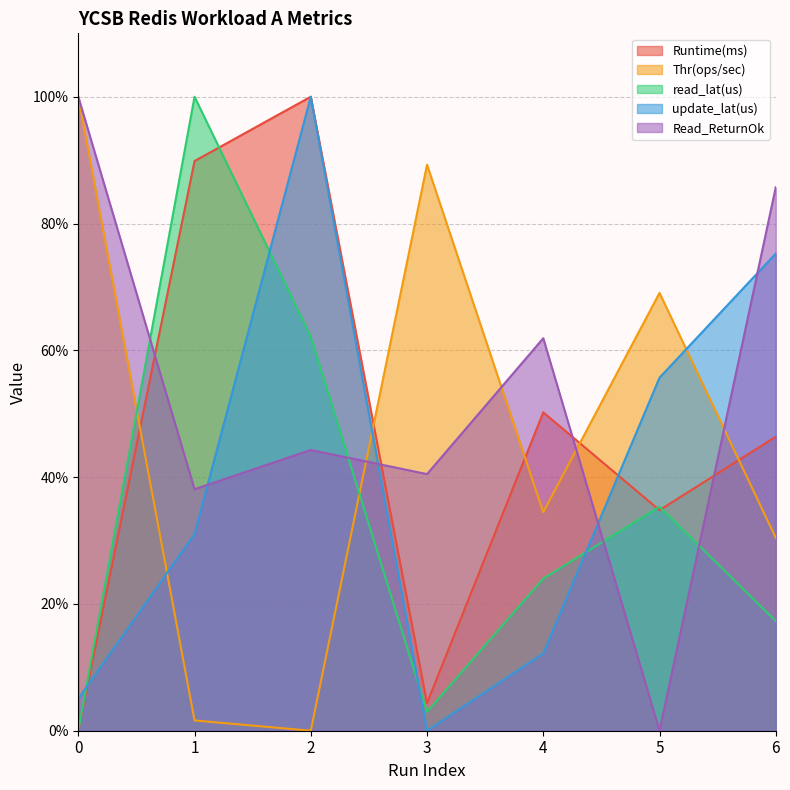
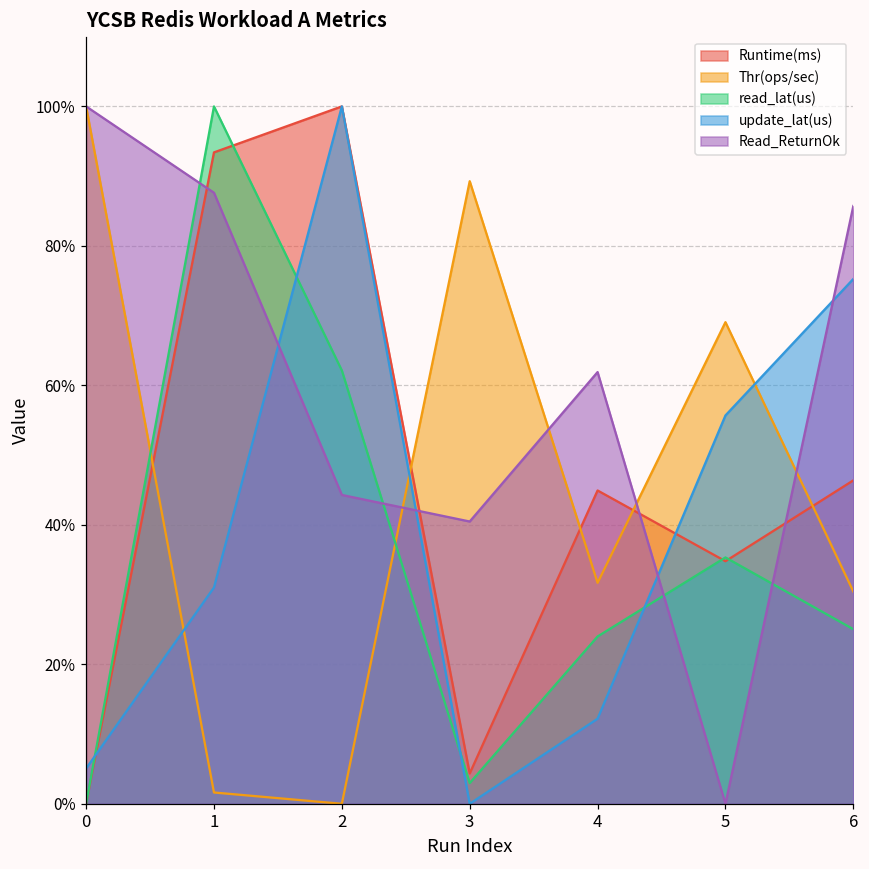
  {
    "Runtime(ms)": {
-     "1": "90%",
+     "1": "93%",
      "3": "4%",
-     "4": "50%",
+     "4": "45%",
      "5": "35%",
      "6": "46%"
    },
    "Thr(ops/sec)": {
      "1": "2%",
      "2": "0%",
      "3": "89%",
-     "4": "34%",
+     "4": "32%",
      "5": "69%",
      "6": "30%"
    },
    "read_lat(us)": {
      "1": "100%",
      "2": "62%",
      "3": "3%",
      "4": "24%",
      "5": "35%",
-     "6": "17%"
+     "6": "25%"
    },
    "update_lat(us)": {
      "0": "5%",
      "1": "31%",
      "3": "0%",
      "4": "12%",
      "5": "56%",
      "6": "75%"
    },
    "Read_ReturnOk": {
-     "1": "38%",
+     "1": "88%",
      "2": "44%",
      "3": "40%",
      "4": "62%",
      "5": "0%",
      "6": "86%"
    }
  }
